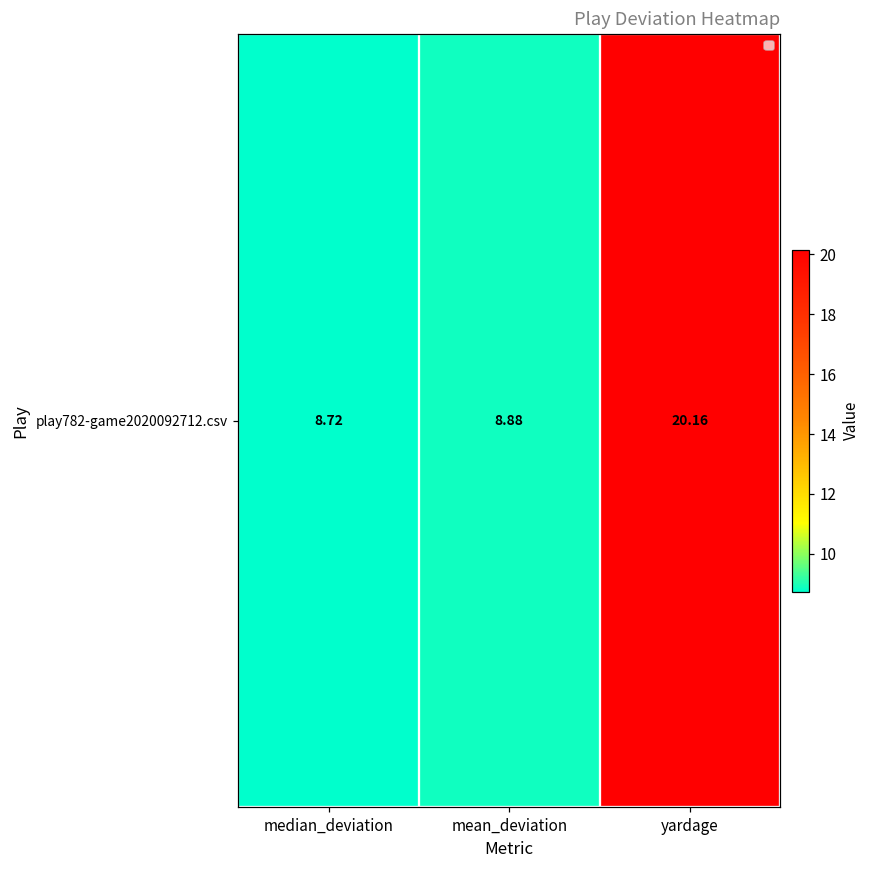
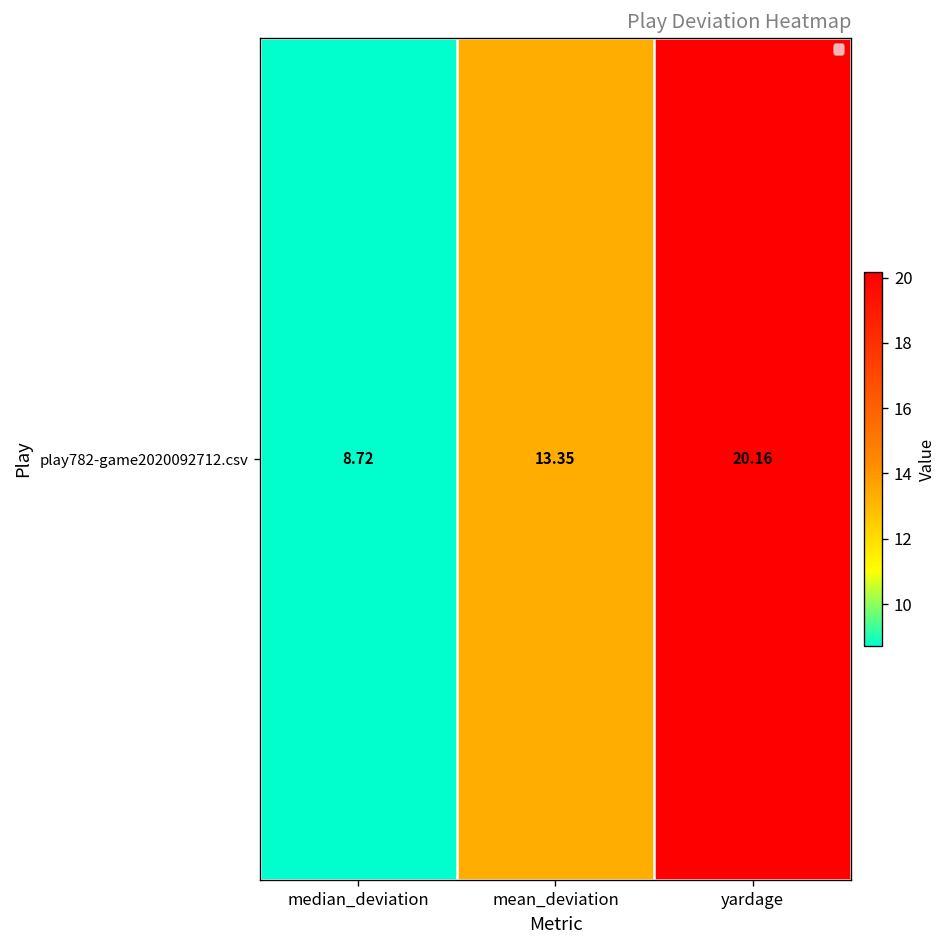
  {
    "play782-game2020092712.csv": {
      "median_deviation": 8.72,
-     "mean_deviation": 8.88,
+     "mean_deviation": 13.35,
      "yardage": 20.16
    }
  }
